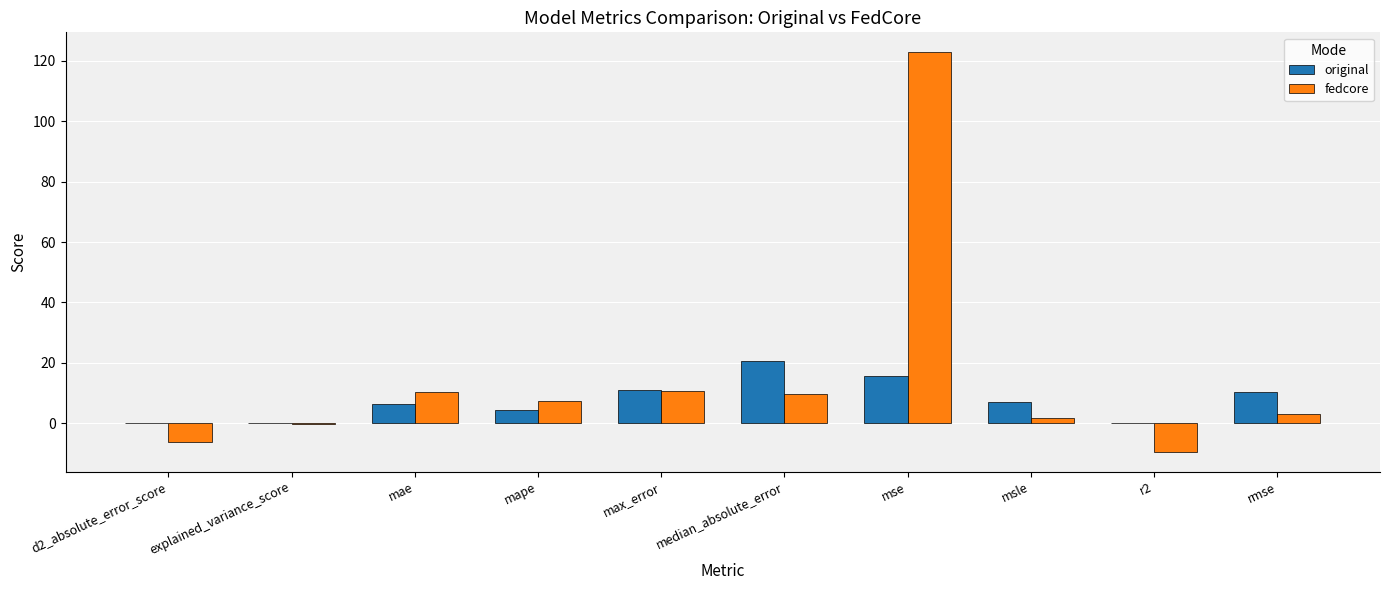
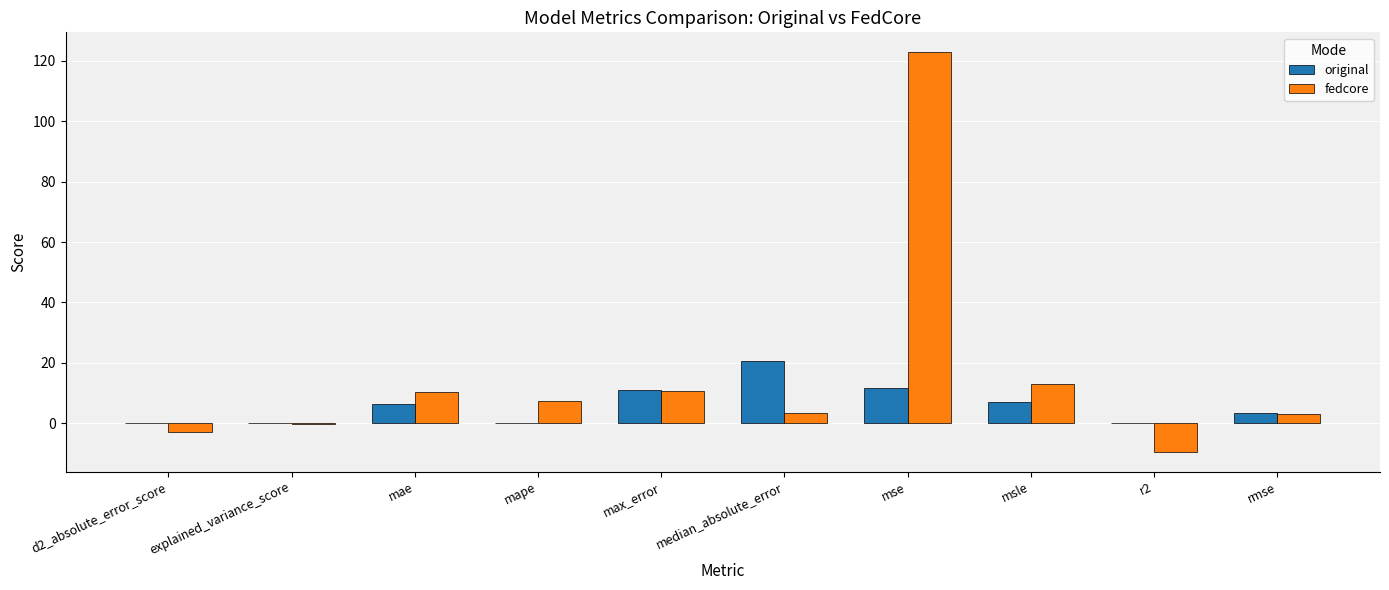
  {
    "original": {
      "mae": 6,
-     "mape": 4,
+     "mape": 0,
      "max_error": 11,
      "median_absolute_error": 21,
-     "mse": 15,
+     "mse": 12,
      "msle": 7,
-     "rmse": 10
+     "rmse": 3
    },
    "fedcore": {
-     "d2_absolute_error_score": -6,
+     "d2_absolute_error_score": -3,
      "mae": 10,
      "mape": 7,
      "max_error": 11,
-     "median_absolute_error": 10,
+     "median_absolute_error": 4,
      "mse": 123,
-     "msle": 2,
+     "msle": 13,
      "r2": -9,
      "rmse": 3
    }
  }
